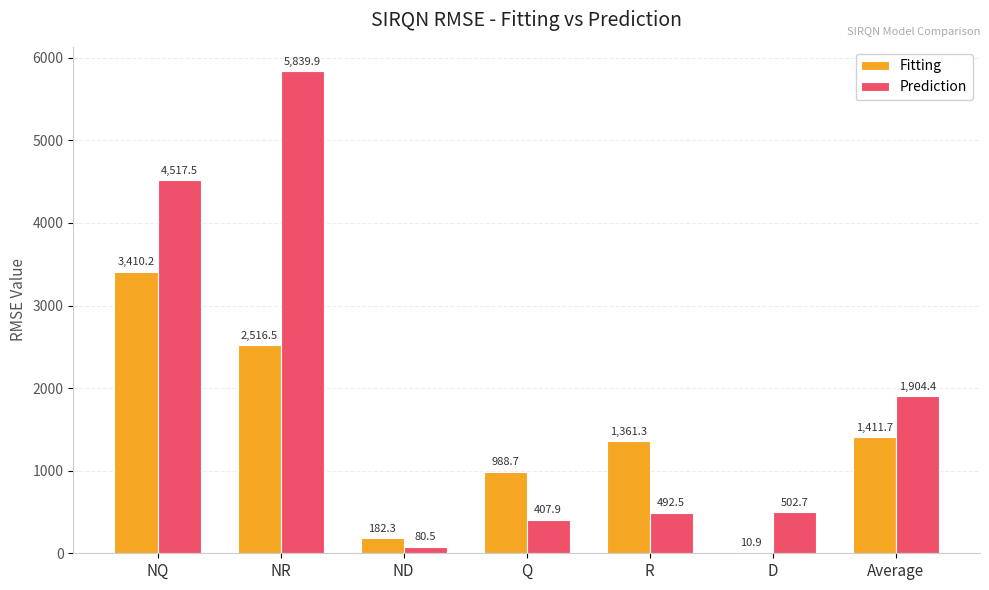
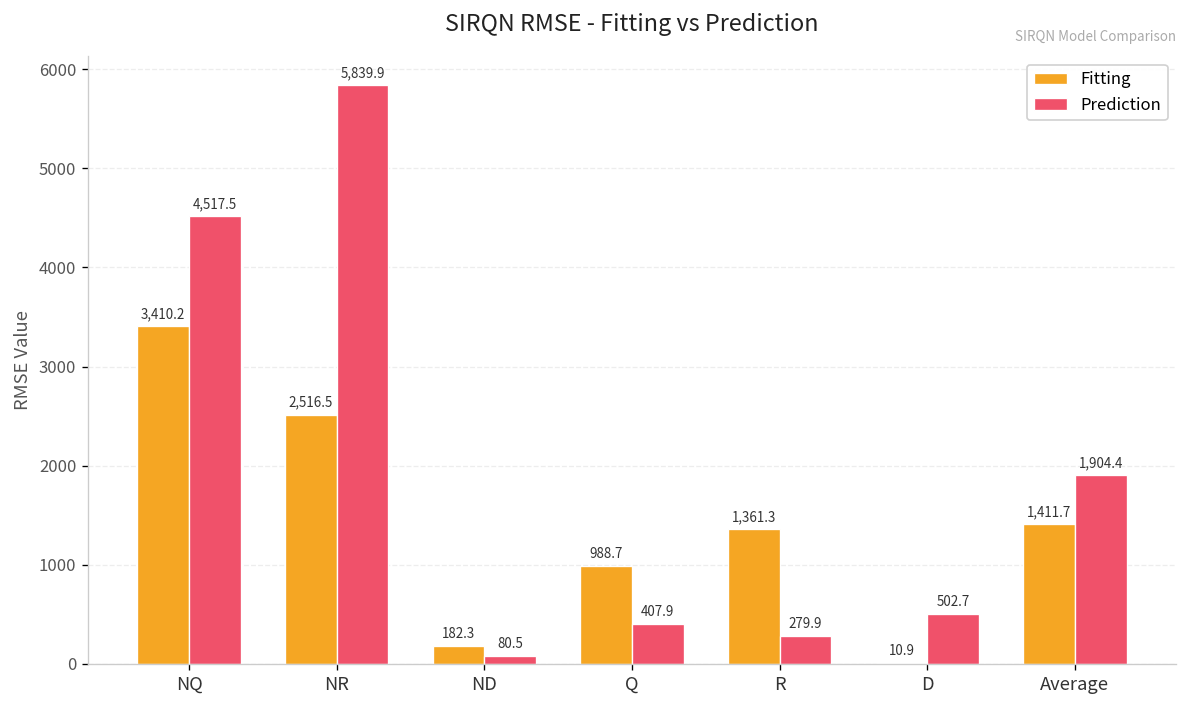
  {
    "Fitting": {
      "NQ": "3,410.2",
      "NR": "2,516.5",
      "ND": "182.3",
      "Q": "988.7",
      "R": "1,361.3",
      "D": "10.9",
      "Average": "1,411.7"
    },
    "Prediction": {
      "NQ": "4,517.5",
      "NR": "5,839.9",
      "ND": "80.5",
      "Q": "407.9",
-     "R": "492.5",
+     "R": "279.9",
      "D": "502.7",
      "Average": "1,904.4"
    }
  }
